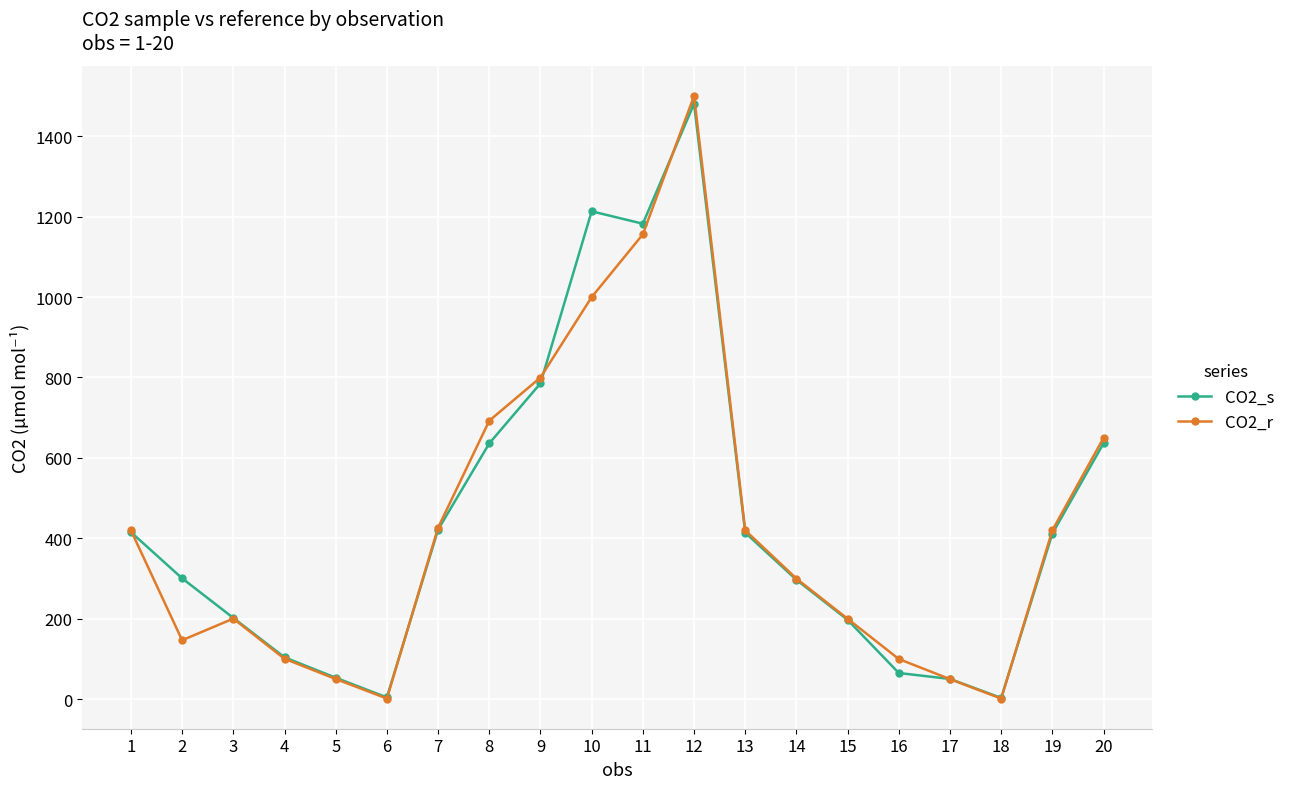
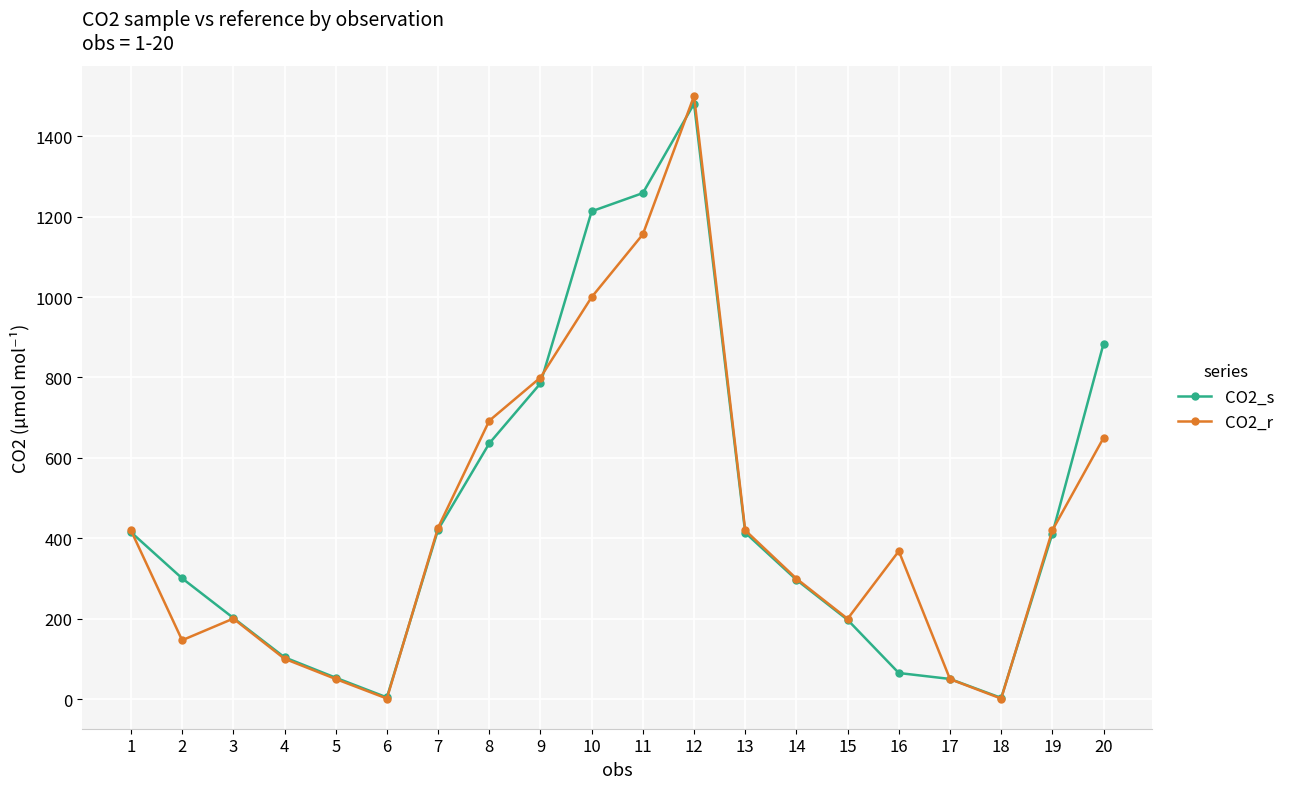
  {
    "CO2_s": {
      "2": 300,
      "8": 640,
      "9": 790,
      "10": 1210,
-     "11": 1180,
+     "11": 1260,
      "12": 1480,
      "16": 70,
      "19": 410,
-     "20": 640
+     "20": 880
    },
    "CO2_r": {
      "2": 150,
      "8": 690,
      "9": 800,
      "10": 1000,
      "11": 1160,
      "12": 1500,
-     "16": 100,
+     "16": 370,
      "19": 420,
      "20": 650
    }
  }
